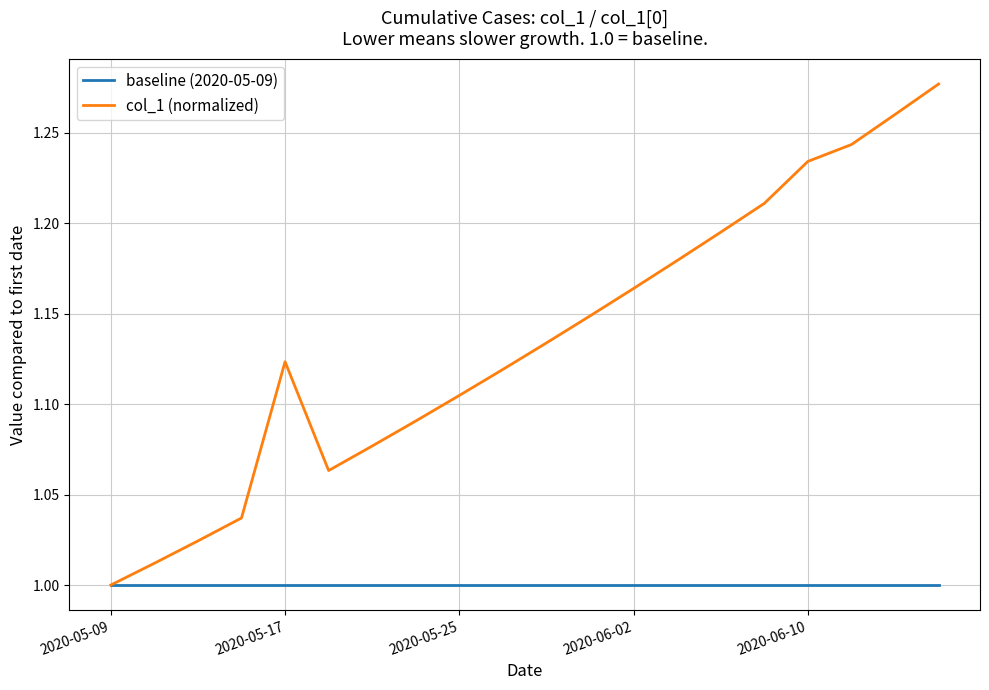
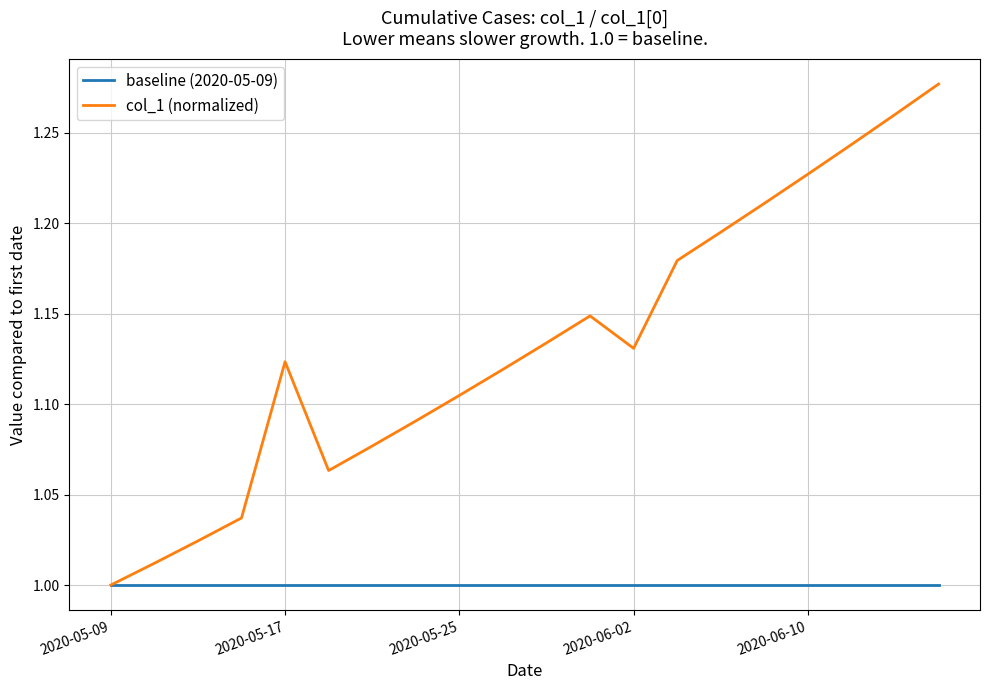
  {
    "baseline (2020-05-09)": {
      "2020-05-17": 1.000,
      "2020-05-25": 1.000,
      "2020-06-02": 1.000,
      "2020-06-10": 1.000
    },
    "col_1 (normalized)": {
      "2020-05-17": 1.123,
      "2020-05-25": 1.105,
-     "2020-06-02": 1.164,
-     "2020-06-10": 1.234
+     "2020-06-02": 1.131,
+     "2020-06-10": 1.227
    }
  }
